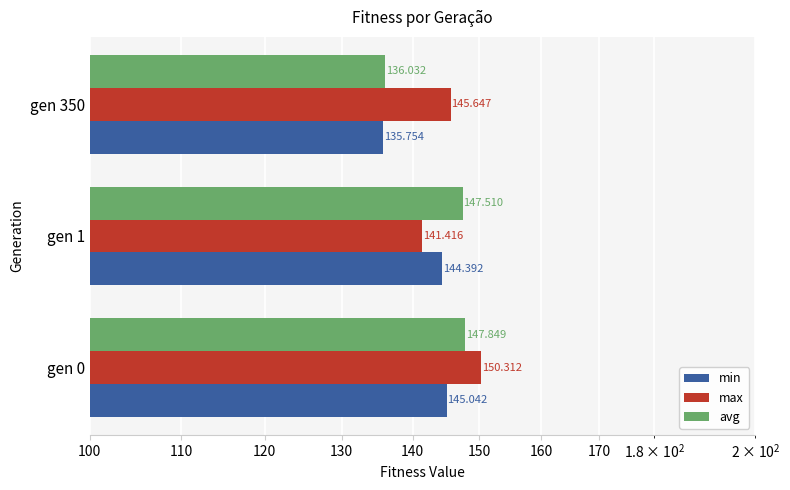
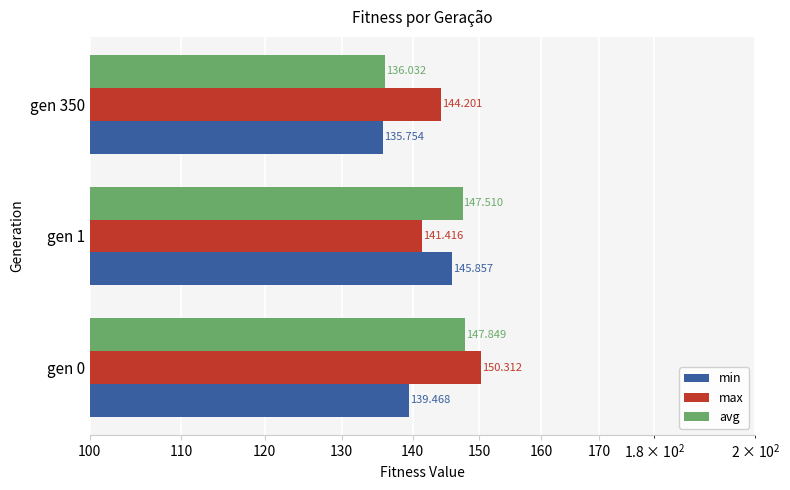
  {
    "min": {
      "gen 350": 135.754,
-     "gen 1": 144.392,
-     "gen 0": 145.042
+     "gen 1": 145.857,
+     "gen 0": 139.468
    },
    "max": {
-     "gen 350": 145.647,
+     "gen 350": 144.201,
      "gen 1": 141.416,
      "gen 0": 150.312
    },
    "avg": {
      "gen 350": 136.032,
      "gen 1": 147.510,
      "gen 0": 147.849
    }
  }
